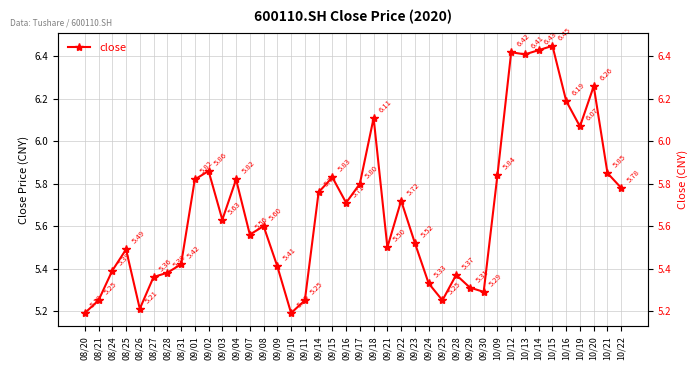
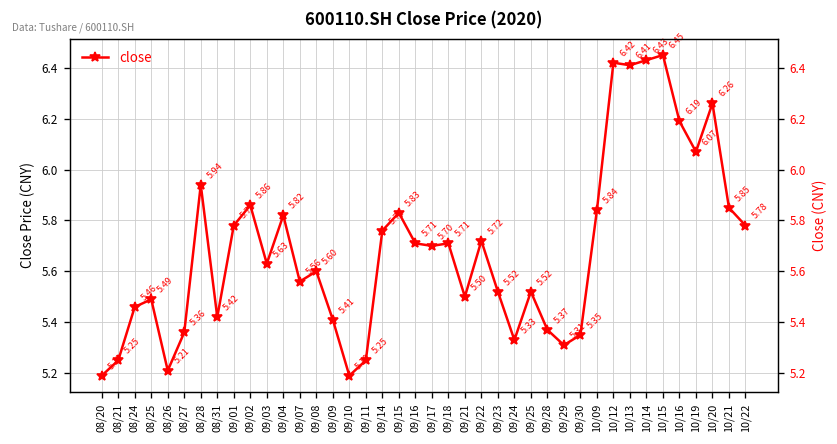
  {
    "08/21": 5.25,
-   "08/24": 5.39,
+   "08/24": 5.46,
    "08/25": 5.49,
    "08/26": 5.21,
    "08/27": 5.36,
-   "08/28": 5.38,
+   "08/28": 5.94,
    "08/31": 5.42,
-   "09/01": 5.82,
+   "09/01": 5.78,
    "09/02": 5.86,
    "09/03": 5.63,
    "09/04": 5.82,
    "09/08": 5.60,
    "09/09": 5.41,
    "09/11": 5.25,
    "09/15": 5.83,
    "09/16": 5.71,
-   "09/17": 5.80,
-   "09/18": 6.11,
+   "09/17": 5.70,
+   "09/18": 5.71,
    "09/21": 5.50,
    "09/22": 5.72,
    "09/23": 5.52,
    "09/24": 5.33,
-   "09/25": 5.25,
+   "09/25": 5.52,
    "09/28": 5.37,
-   "09/30": 5.29,
+   "09/30": 5.35,
    "10/09": 5.84,
    "10/12": 6.42,
    "10/15": 6.45,
    "10/16": 6.19,
    "10/19": 6.07,
    "10/20": 6.26,
    "10/21": 5.85,
    "10/22": 5.78
  }
